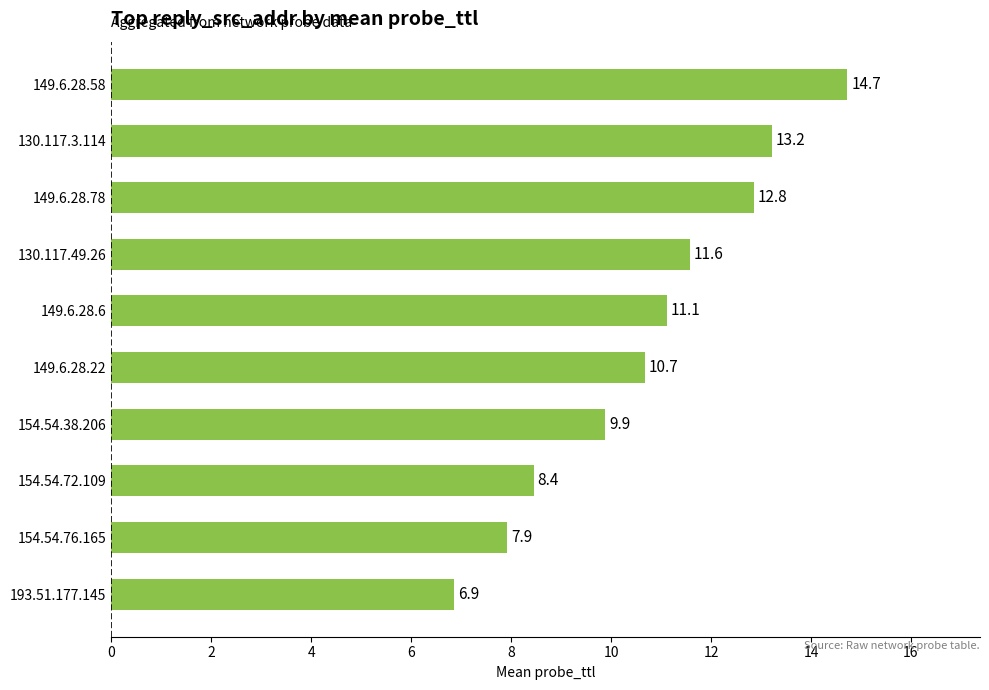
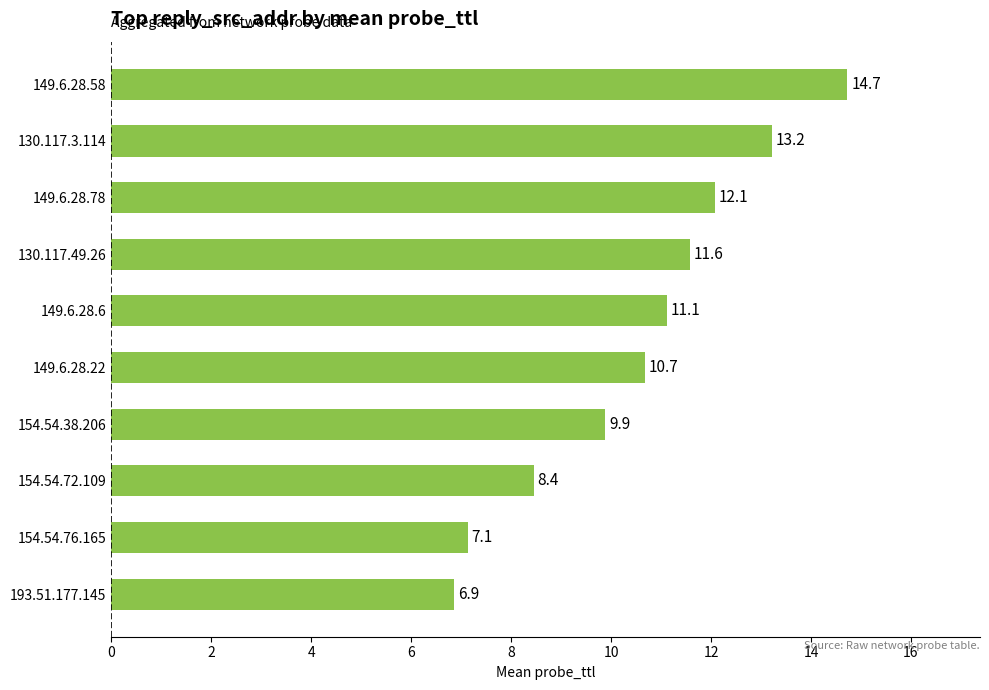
  {
    "149.6.28.58": 14.7,
    "130.117.3.114": 13.2,
-   "149.6.28.78": 12.8,
+   "149.6.28.78": 12.1,
    "130.117.49.26": 11.6,
    "149.6.28.6": 11.1,
    "149.6.28.22": 10.7,
    "154.54.38.206": 9.9,
    "154.54.72.109": 8.4,
-   "154.54.76.165": 7.9,
+   "154.54.76.165": 7.1,
    "193.51.177.145": 6.9
  }
